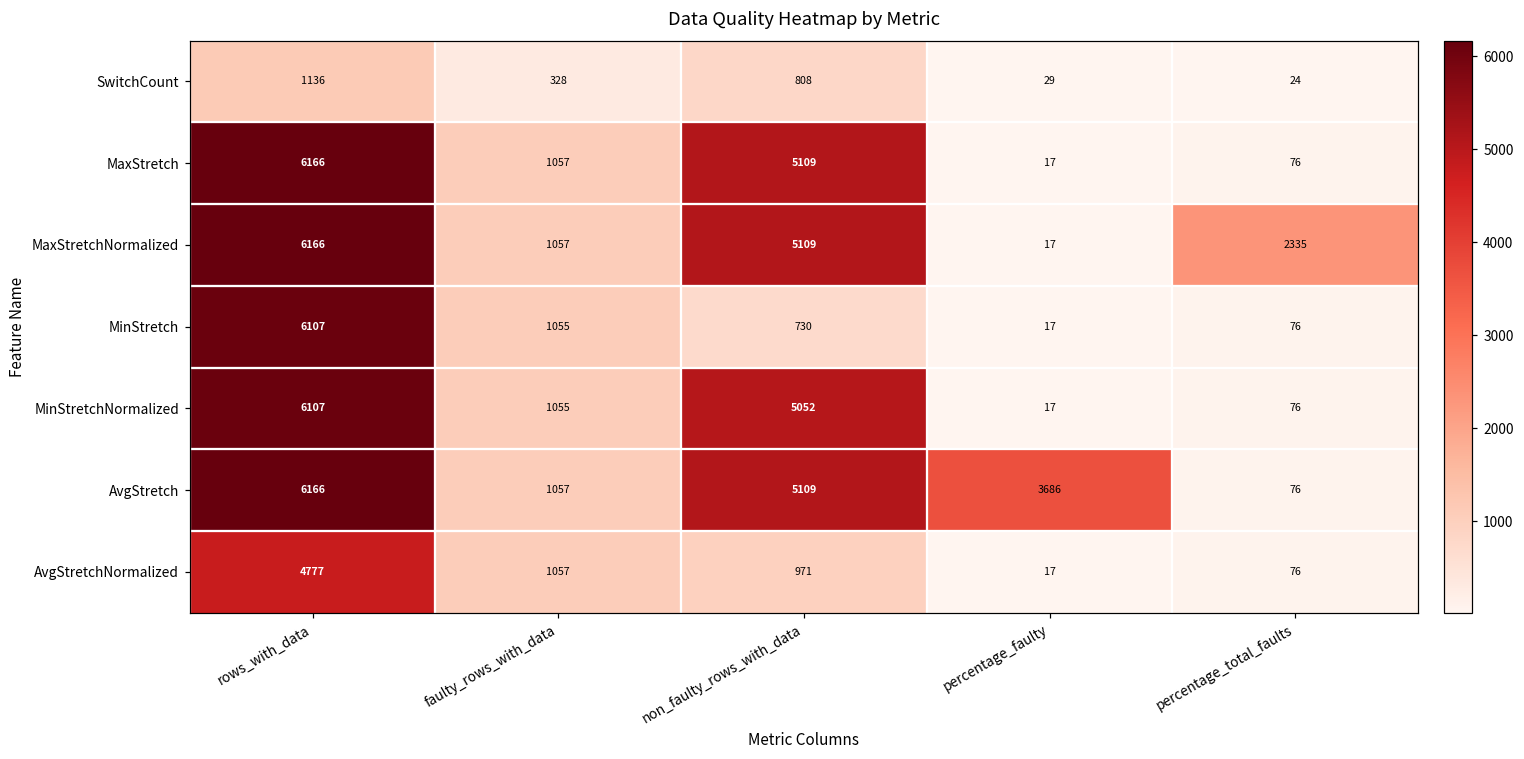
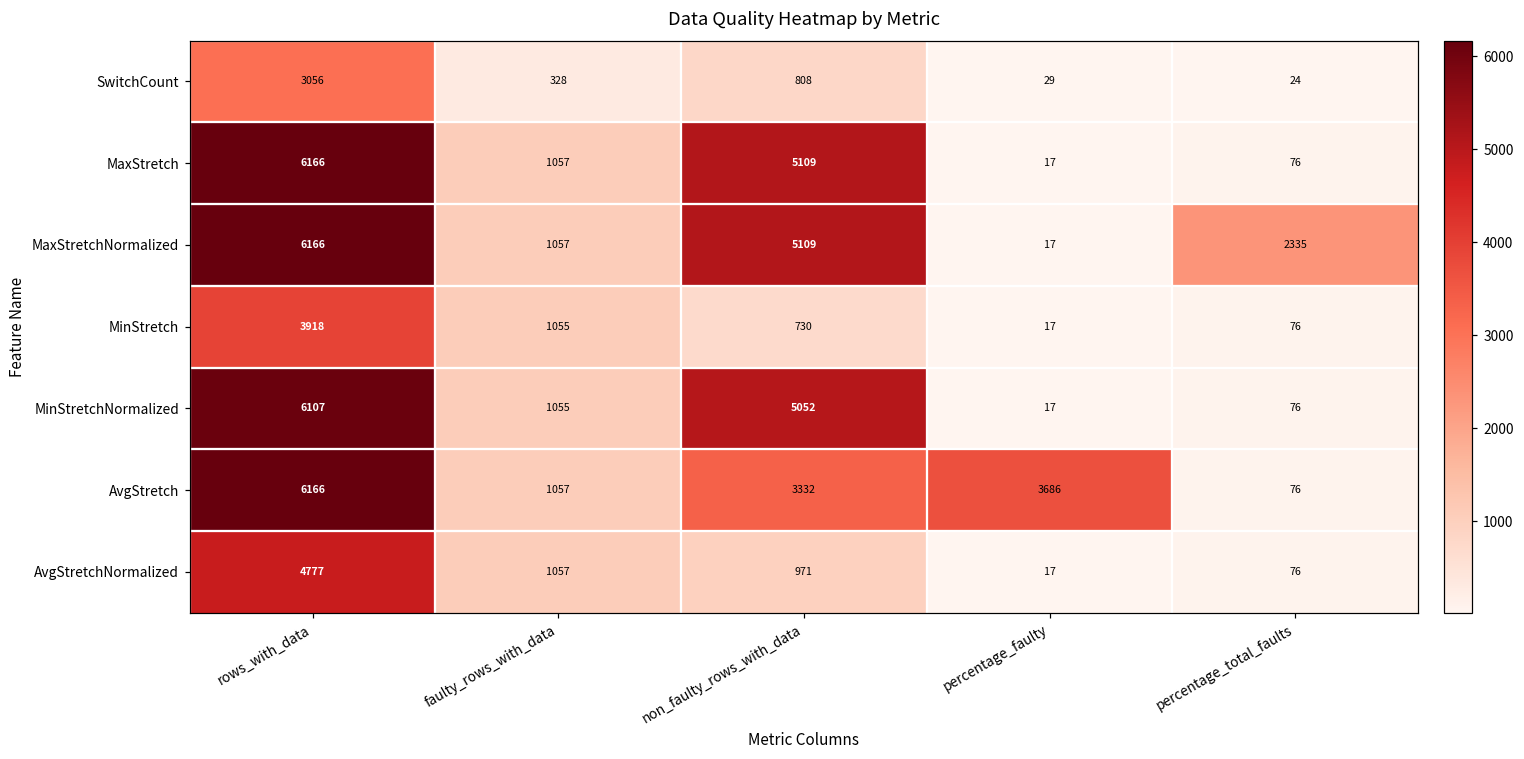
  {
    "SwitchCount": {
-     "rows_with_data": 1136,
+     "rows_with_data": 3056,
      "faulty_rows_with_data": 328,
      "non_faulty_rows_with_data": 808,
      "percentage_faulty": 29,
      "percentage_total_faults": 24
    },
    "MaxStretch": {
      "rows_with_data": 6166,
      "faulty_rows_with_data": 1057,
      "non_faulty_rows_with_data": 5109,
      "percentage_faulty": 17,
      "percentage_total_faults": 76
    },
    "MaxStretchNormalized": {
      "rows_with_data": 6166,
      "faulty_rows_with_data": 1057,
      "non_faulty_rows_with_data": 5109,
      "percentage_faulty": 17,
      "percentage_total_faults": 2335
    },
    "MinStretch": {
-     "rows_with_data": 6107,
+     "rows_with_data": 3918,
      "faulty_rows_with_data": 1055,
      "non_faulty_rows_with_data": 730,
      "percentage_faulty": 17,
      "percentage_total_faults": 76
    },
    "MinStretchNormalized": {
      "rows_with_data": 6107,
      "faulty_rows_with_data": 1055,
      "non_faulty_rows_with_data": 5052,
      "percentage_faulty": 17,
      "percentage_total_faults": 76
    },
    "AvgStretch": {
      "rows_with_data": 6166,
      "faulty_rows_with_data": 1057,
-     "non_faulty_rows_with_data": 5109,
+     "non_faulty_rows_with_data": 3332,
      "percentage_faulty": 3686,
      "percentage_total_faults": 76
    },
    "AvgStretchNormalized": {
      "rows_with_data": 4777,
      "faulty_rows_with_data": 1057,
      "non_faulty_rows_with_data": 971,
      "percentage_faulty": 17,
      "percentage_total_faults": 76
    }
  }
